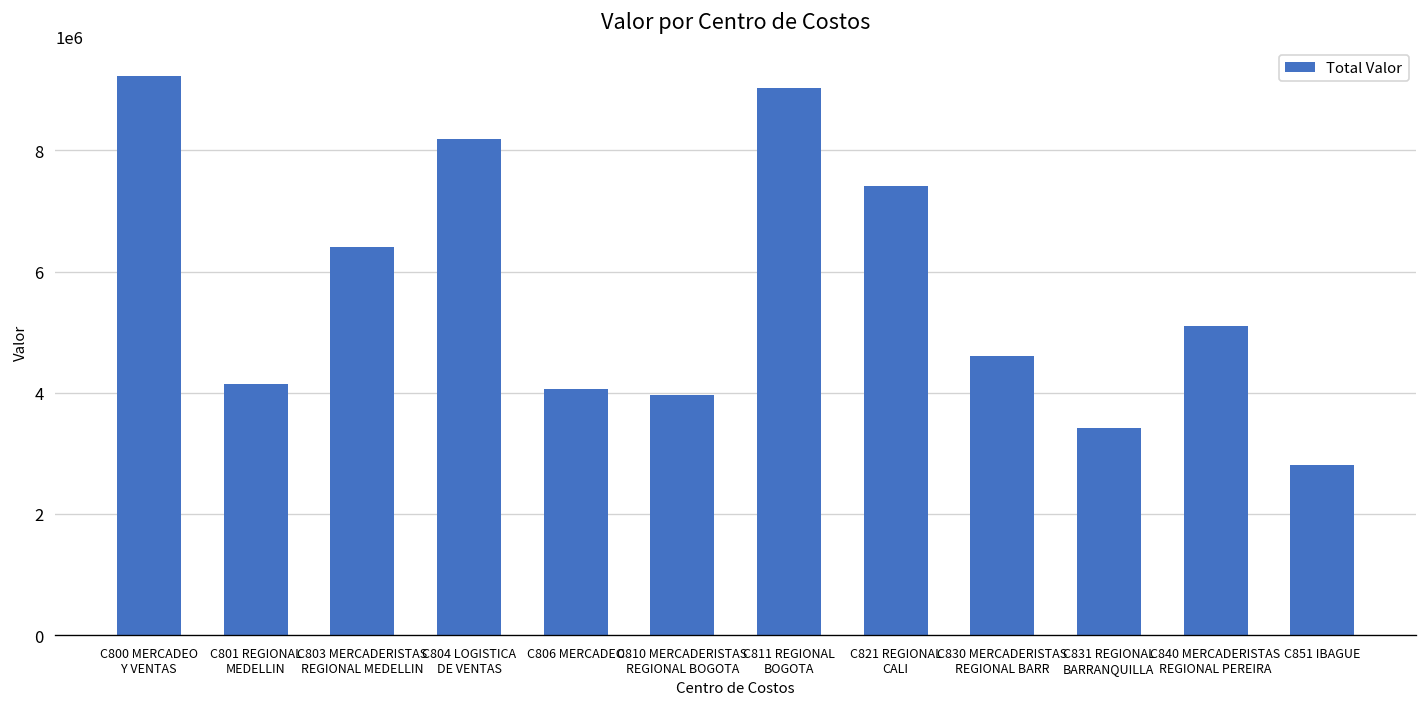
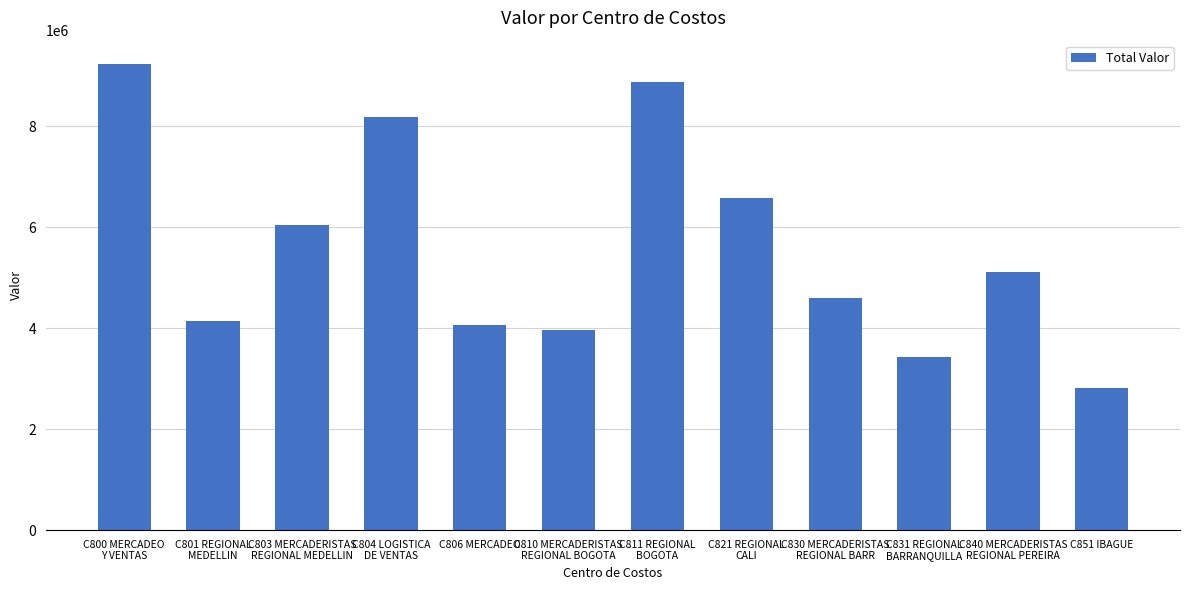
  {
    "C800 MERCADEO Y VENTAS": 9200000,
    "C801 REGIONAL MEDELLIN": 4100000,
-   "C803 MERCADERISTAS REGIONAL MEDELLIN": 6400000,
+   "C803 MERCADERISTAS REGIONAL MEDELLIN": 6000000,
    "C804 LOGISTICA DE VENTAS": 8200000,
    "C806 MERCADEO": 4100000,
    "C810 MERCADERISTAS REGIONAL BOGOTA": 4000000,
-   "C811 REGIONAL BOGOTA": 9000000,
-   "C821 REGIONAL CALI": 7400000,
+   "C811 REGIONAL BOGOTA": 8900000,
+   "C821 REGIONAL CALI": 6600000,
    "C830 MERCADERISTAS REGIONAL BARR": 4600000,
    "C831 REGIONAL BARRANQUILLA": 3400000,
    "C840 MERCADERISTAS REGIONAL PEREIRA": 5100000,
    "C851 IBAGUE": 2800000
  }
